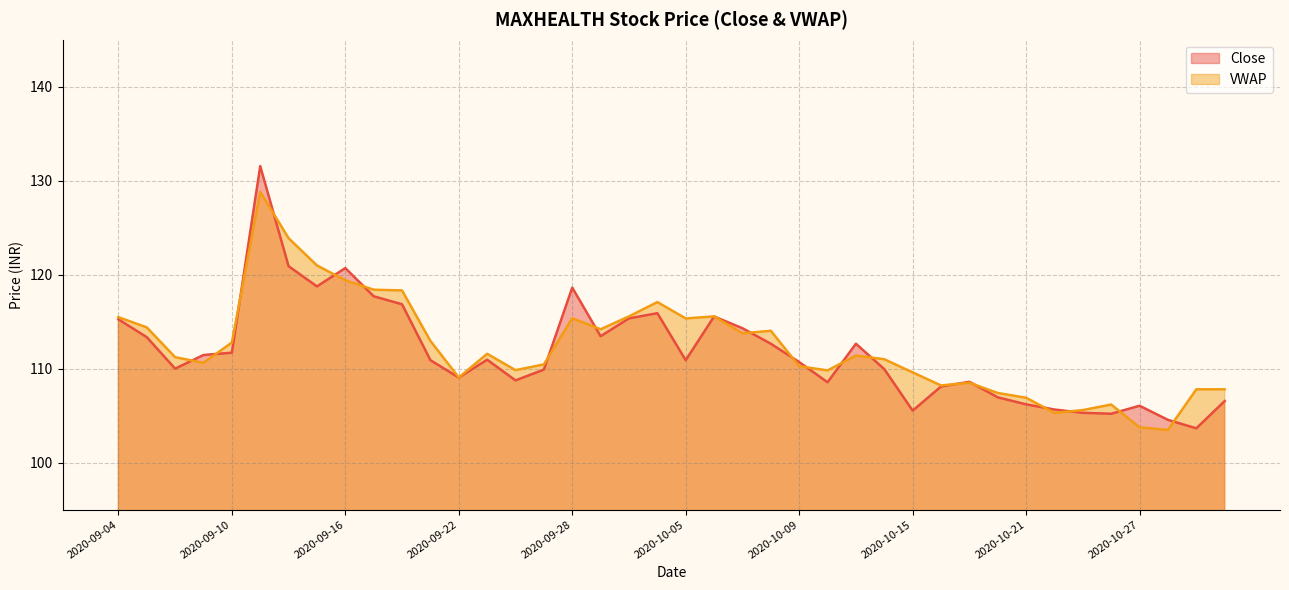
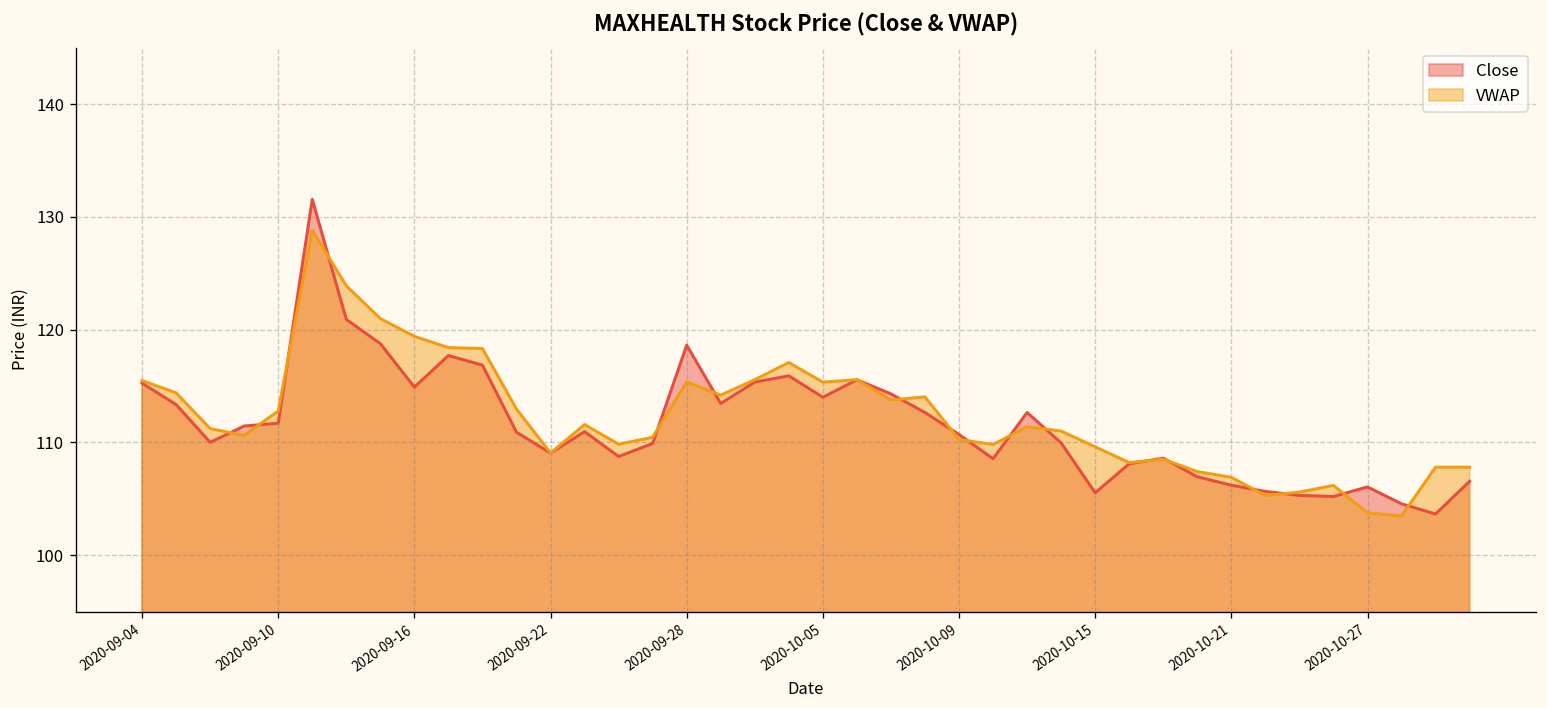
  {
    "Close": {
      "2020-09-10": 112,
-     "2020-09-16": 121,
+     "2020-09-16": 115,
      "2020-09-28": 119,
-     "2020-10-05": 111,
+     "2020-10-05": 114,
      "2020-10-09": 111,
      "2020-10-15": 106,
      "2020-10-21": 106,
      "2020-10-27": 106
    },
    "VWAP": {
      "2020-09-10": 113,
      "2020-09-16": 119,
      "2020-09-28": 115,
      "2020-10-05": 115,
      "2020-10-09": 110,
      "2020-10-15": 110,
      "2020-10-21": 107,
      "2020-10-27": 104
    }
  }
